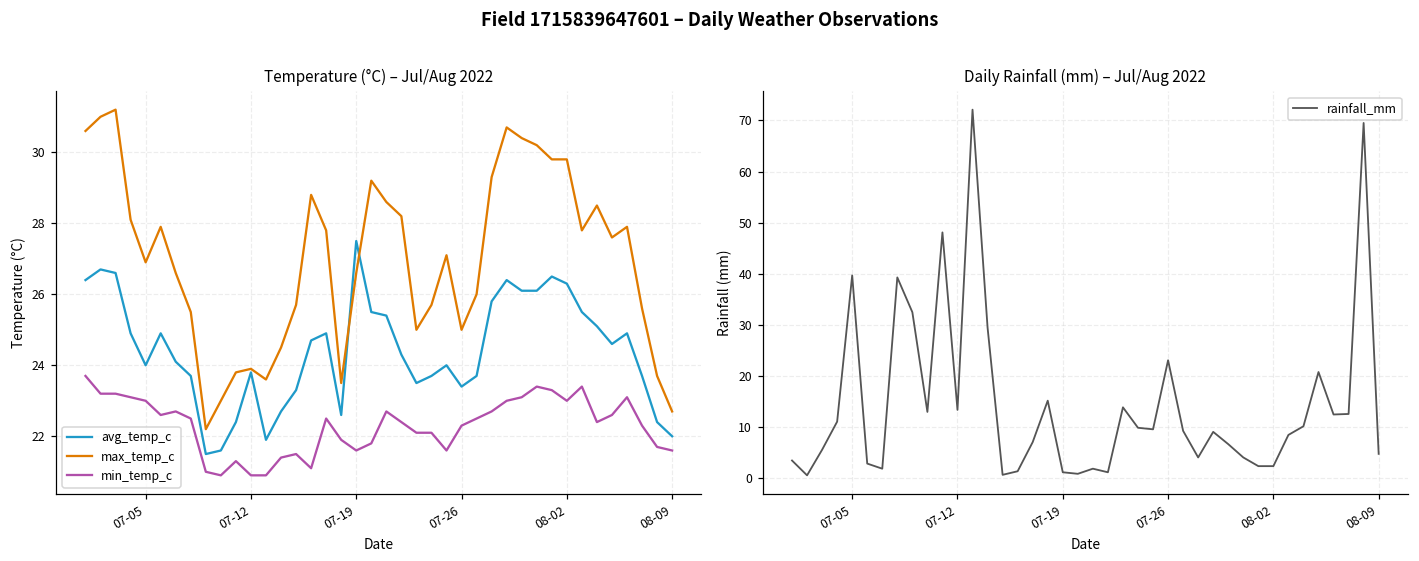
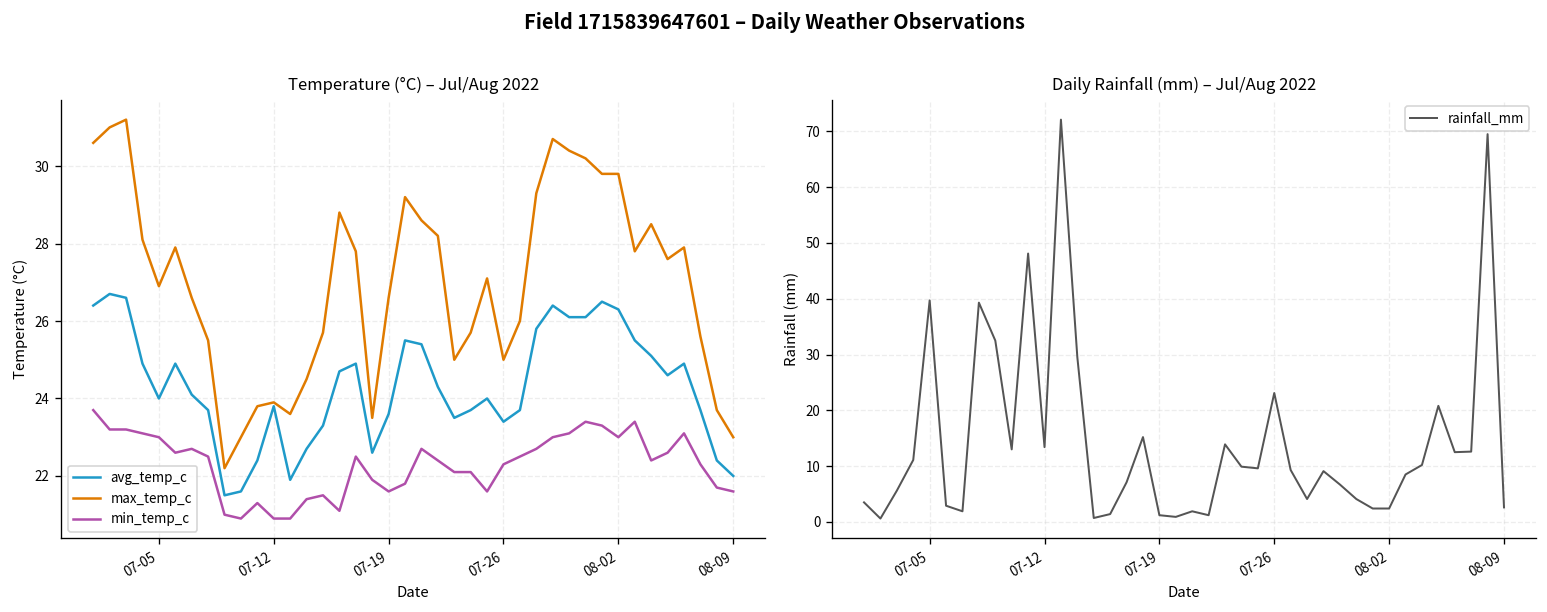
  {
    "Temperature (°C) – Jul/Aug 2022": {
      "avg_temp_c": {
        "07-05": 24.0,
        "07-12": 23.8,
-       "07-19": 27.5,
+       "07-19": 23.6,
        "07-26": 23.4,
        "08-02": 26.3,
        "08-09": 22.0
      },
      "max_temp_c": {
        "07-05": 26.9,
        "07-12": 23.9,
        "07-19": 26.6,
        "07-26": 25.0,
        "08-02": 29.8,
-       "08-09": 22.7
+       "08-09": 23.0
      },
      "min_temp_c": {
        "07-05": 23.0,
        "07-12": 20.9,
        "07-19": 21.6,
        "07-26": 22.3,
        "08-02": 23.0,
        "08-09": 21.6
      }
    },
    "Daily Rainfall (mm) – Jul/Aug 2022": {
      "07-05": 40,
      "07-12": 13,
      "07-19": 1,
      "07-26": 23,
      "08-02": 2,
-     "08-09": 5
+     "08-09": 3
    }
  }
